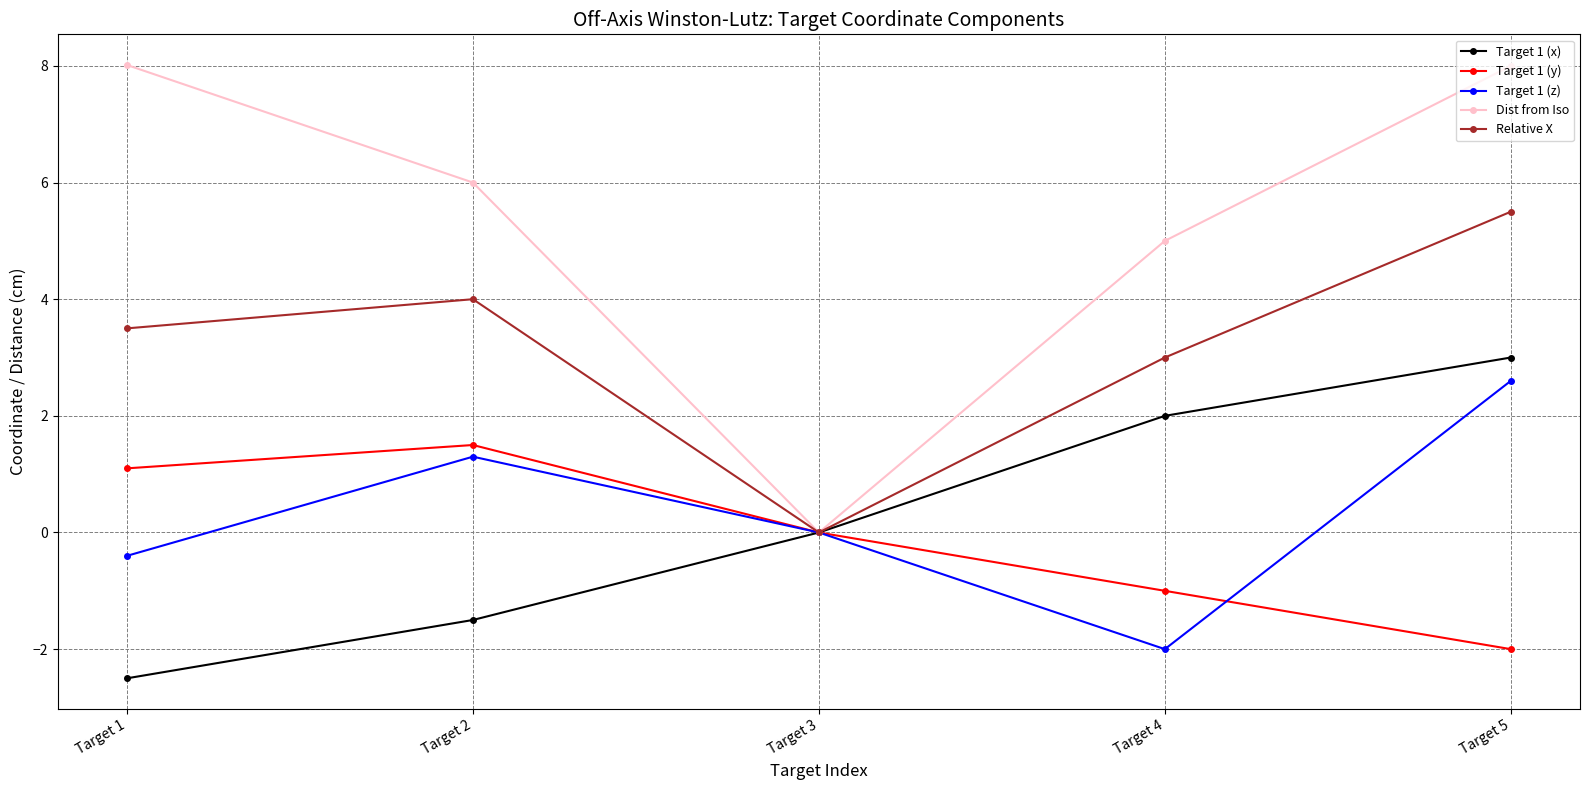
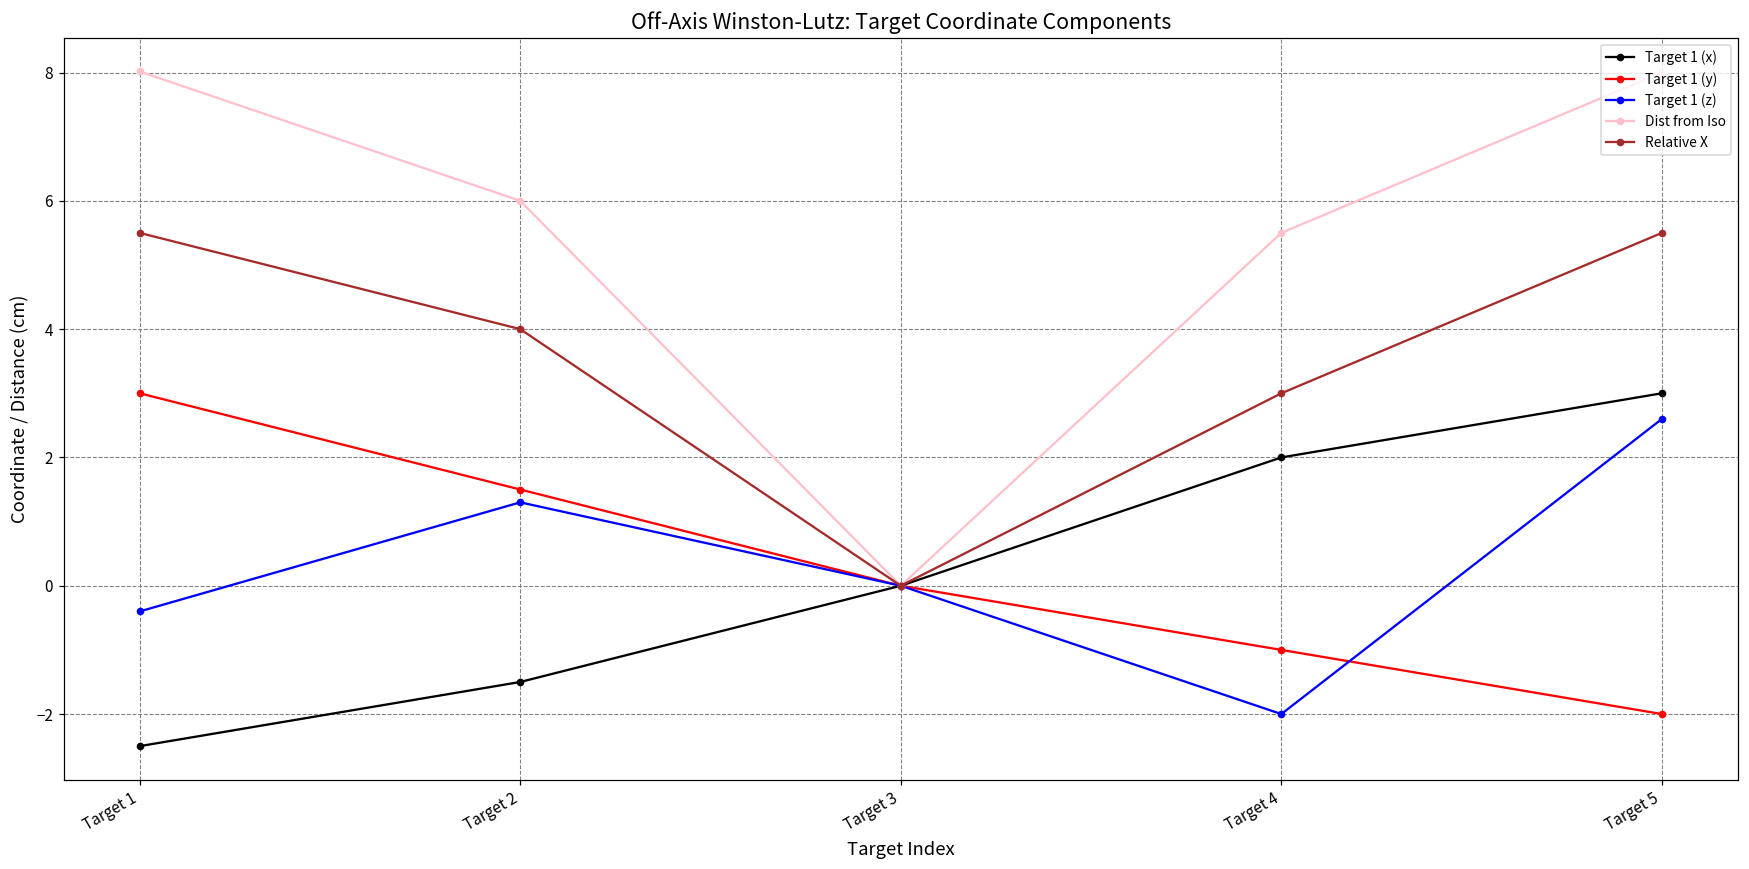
  {
    "Target 1 (x)": {
      "Target 1": -2.5,
      "Target 2": -1.5,
      "Target 4": 2.0,
      "Target 5": 3.0
    },
    "Target 1 (y)": {
-     "Target 1": 1.1,
+     "Target 1": 3.0,
      "Target 2": 1.5,
      "Target 4": -1.0,
      "Target 5": -2.0
    },
    "Target 1 (z)": {
      "Target 1": -0.4,
      "Target 2": 1.3,
      "Target 4": -2.0,
      "Target 5": 2.6
    },
    "Dist from Iso": {
      "Target 1": 8.0,
      "Target 2": 6.0,
-     "Target 4": 5.0
+     "Target 4": 5.5
    },
    "Relative X": {
-     "Target 1": 3.5,
+     "Target 1": 5.5,
      "Target 2": 4.0,
      "Target 4": 3.0,
      "Target 5": 5.5
    }
  }
